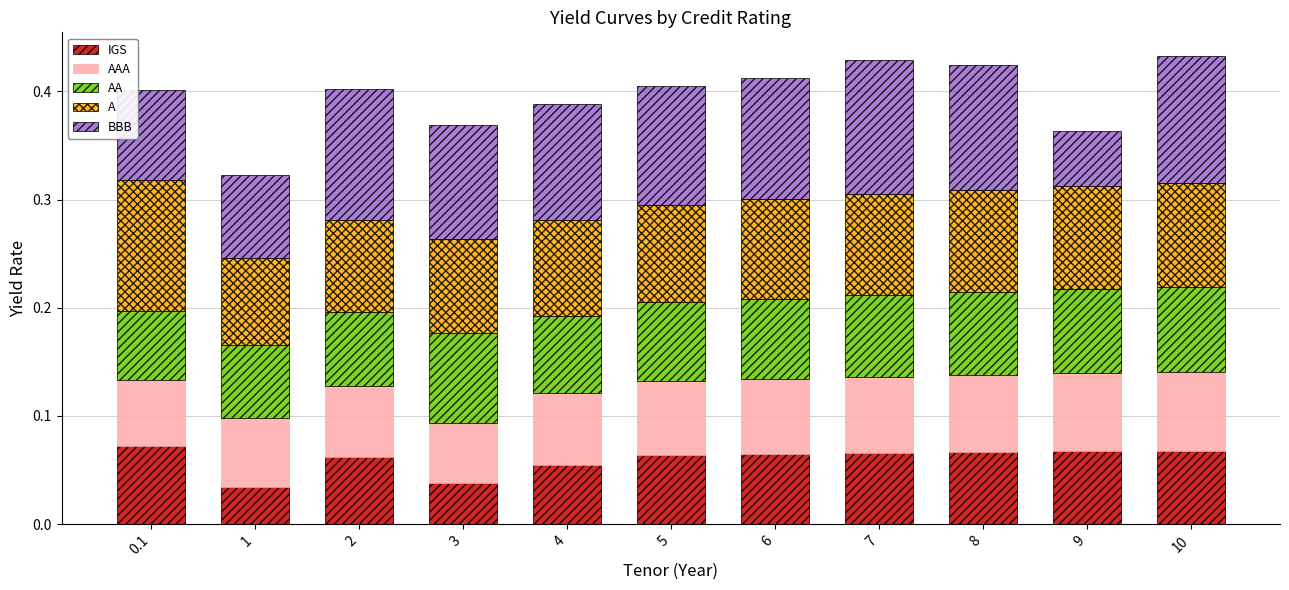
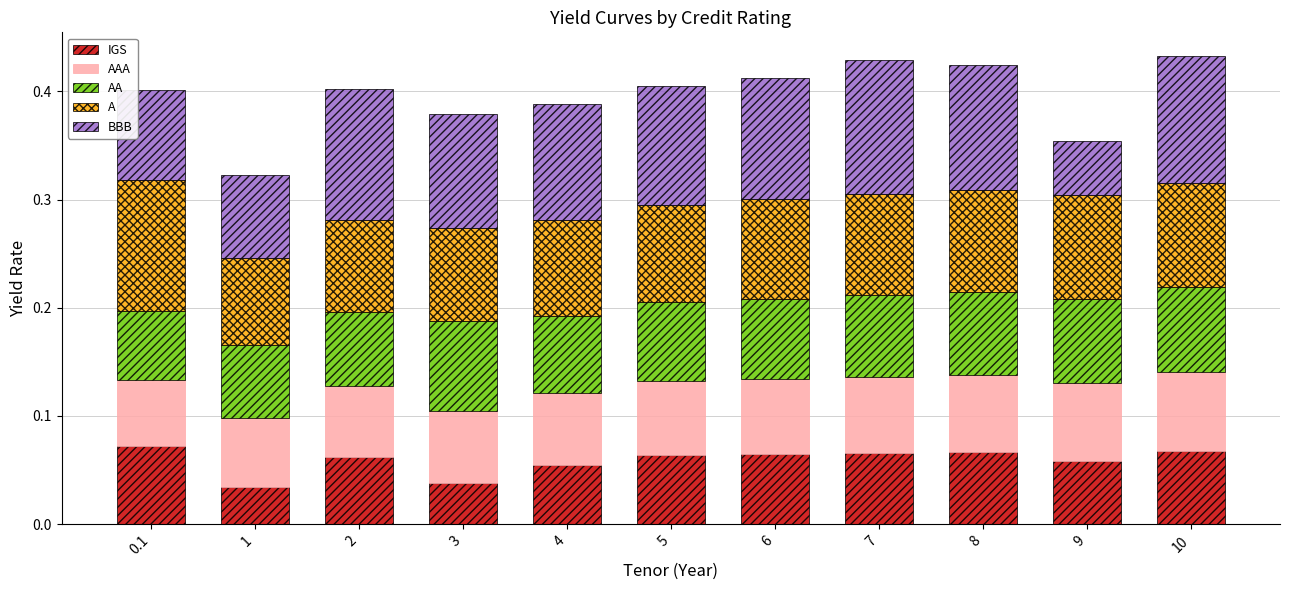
  {
    "IGS": {
      "0.1": 0.072,
      "1": 0.034,
      "2": 0.062,
      "3": 0.038,
      "4": 0.054,
      "5": 0.064,
      "6": 0.065,
      "7": 0.066,
      "8": 0.067,
-     "9": 0.067,
+     "9": 0.059,
      "10": 0.068
    },
    "AAA": {
      "0.1": 0.061,
      "1": 0.064,
      "2": 0.065,
-     "3": 0.056,
+     "3": 0.066,
      "4": 0.067,
      "5": 0.068,
      "6": 0.069,
      "7": 0.070,
      "8": 0.071,
      "9": 0.072,
      "10": 0.073
    },
    "AA": {
      "0.1": 0.063,
      "1": 0.067,
      "2": 0.069,
      "3": 0.083,
      "4": 0.071,
      "5": 0.073,
      "6": 0.074,
      "7": 0.075,
      "8": 0.077,
      "9": 0.078,
      "10": 0.079
    },
    "A": {
      "0.1": 0.121,
      "1": 0.080,
      "2": 0.084,
      "3": 0.087,
      "4": 0.089,
      "5": 0.090,
      "6": 0.092,
      "7": 0.093,
      "8": 0.095,
      "9": 0.095,
      "10": 0.096
    },
    "BBB": {
      "0.1": 0.083,
      "1": 0.077,
      "2": 0.122,
      "3": 0.105,
      "4": 0.108,
      "5": 0.110,
      "6": 0.112,
      "7": 0.124,
      "8": 0.115,
      "9": 0.051,
      "10": 0.118
    }
  }
